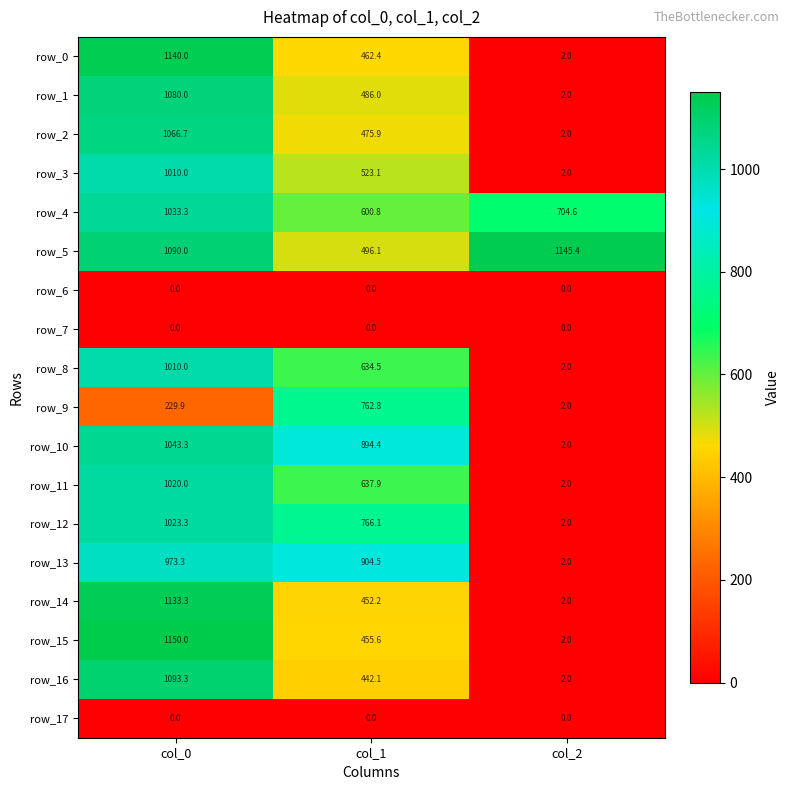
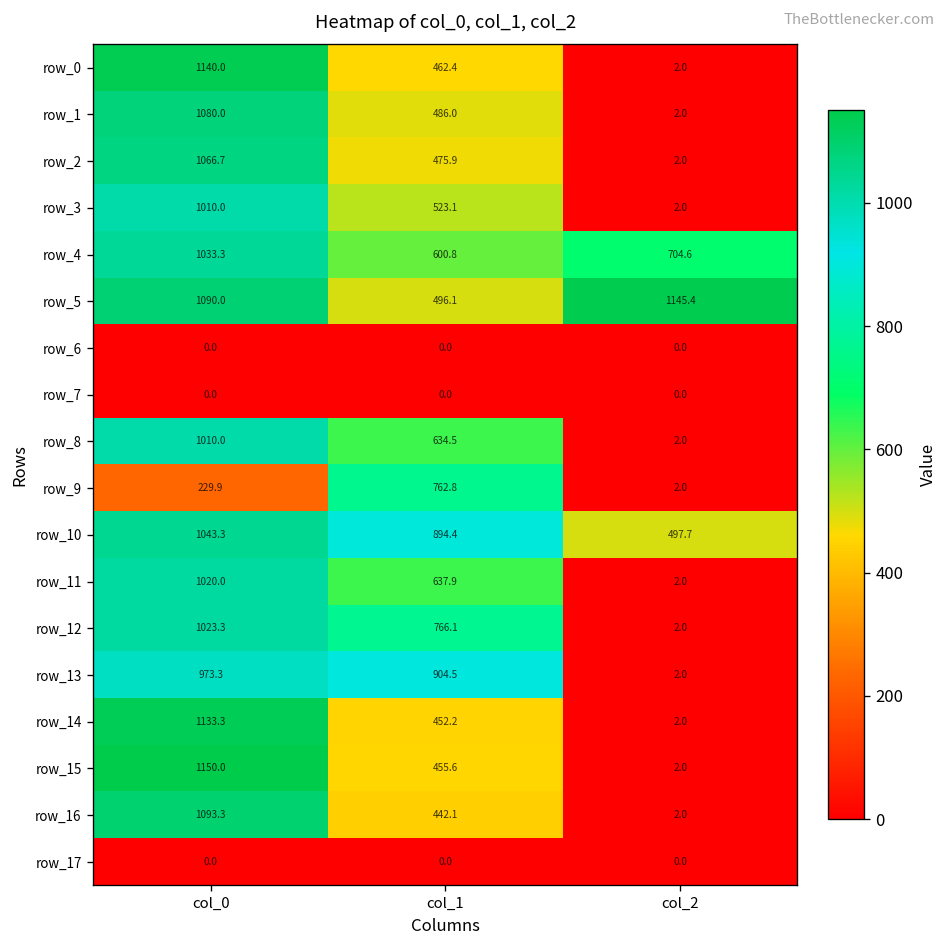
  {
    "row_0": {
      "col_0": 1140.0,
      "col_1": 462.4,
      "col_2": 2.0
    },
    "row_1": {
      "col_0": 1080.0,
      "col_1": 486.0,
      "col_2": 2.0
    },
    "row_2": {
      "col_0": 1066.7,
      "col_1": 475.9,
      "col_2": 2.0
    },
    "row_3": {
      "col_0": 1010.0,
      "col_1": 523.1,
      "col_2": 2.0
    },
    "row_4": {
      "col_0": 1033.3,
      "col_1": 600.8,
      "col_2": 704.6
    },
    "row_5": {
      "col_0": 1090.0,
      "col_1": 496.1,
      "col_2": 1145.4
    },
    "row_6": {
      "col_0": 0.0,
      "col_1": 0.0,
      "col_2": 0.0
    },
    "row_7": {
      "col_0": 0.0,
      "col_1": 0.0,
      "col_2": 0.0
    },
    "row_8": {
      "col_0": 1010.0,
      "col_1": 634.5,
      "col_2": 2.0
    },
    "row_9": {
      "col_0": 229.9,
      "col_1": 762.8,
      "col_2": 2.0
    },
    "row_10": {
      "col_0": 1043.3,
      "col_1": 894.4,
-     "col_2": 2.0
+     "col_2": 497.7
    },
    "row_11": {
      "col_0": 1020.0,
      "col_1": 637.9,
      "col_2": 2.0
    },
    "row_12": {
      "col_0": 1023.3,
      "col_1": 766.1,
      "col_2": 2.0
    },
    "row_13": {
      "col_0": 973.3,
      "col_1": 904.5,
      "col_2": 2.0
    },
    "row_14": {
      "col_0": 1133.3,
      "col_1": 452.2,
      "col_2": 2.0
    },
    "row_15": {
      "col_0": 1150.0,
      "col_1": 455.6,
      "col_2": 2.0
    },
    "row_16": {
      "col_0": 1093.3,
      "col_1": 442.1,
      "col_2": 2.0
    },
    "row_17": {
      "col_0": 0.0,
      "col_1": 0.0,
      "col_2": 0.0
    }
  }
